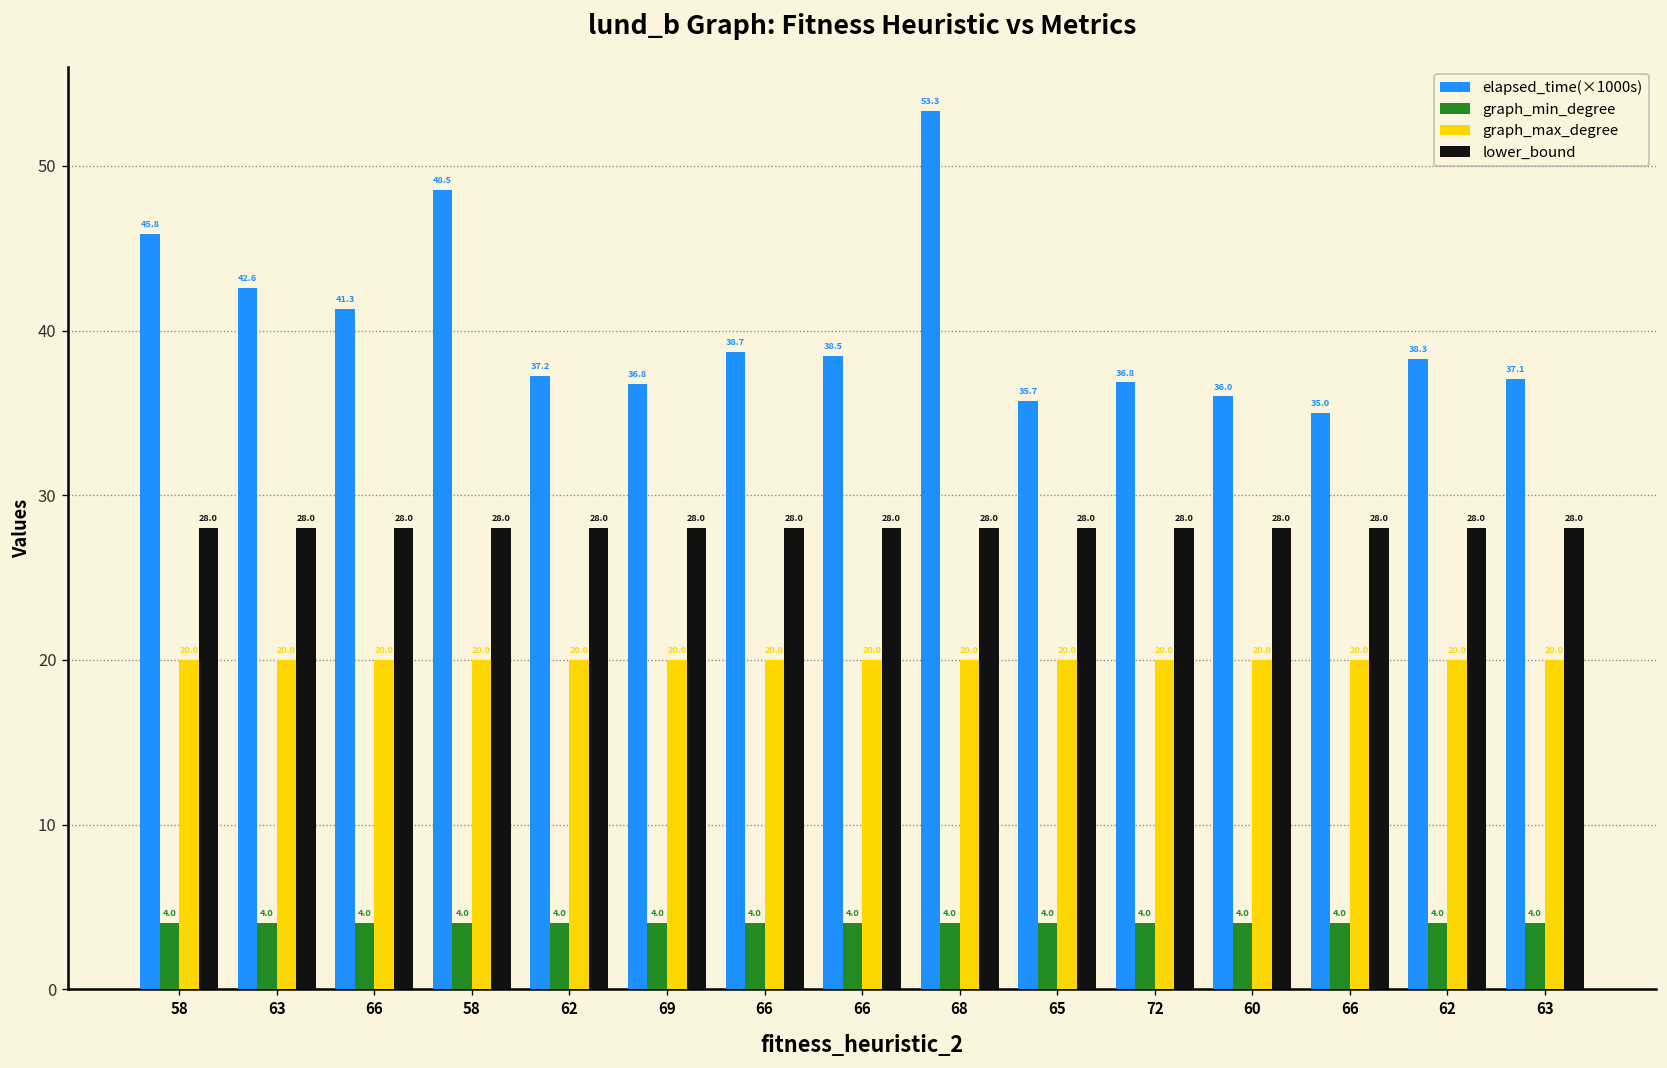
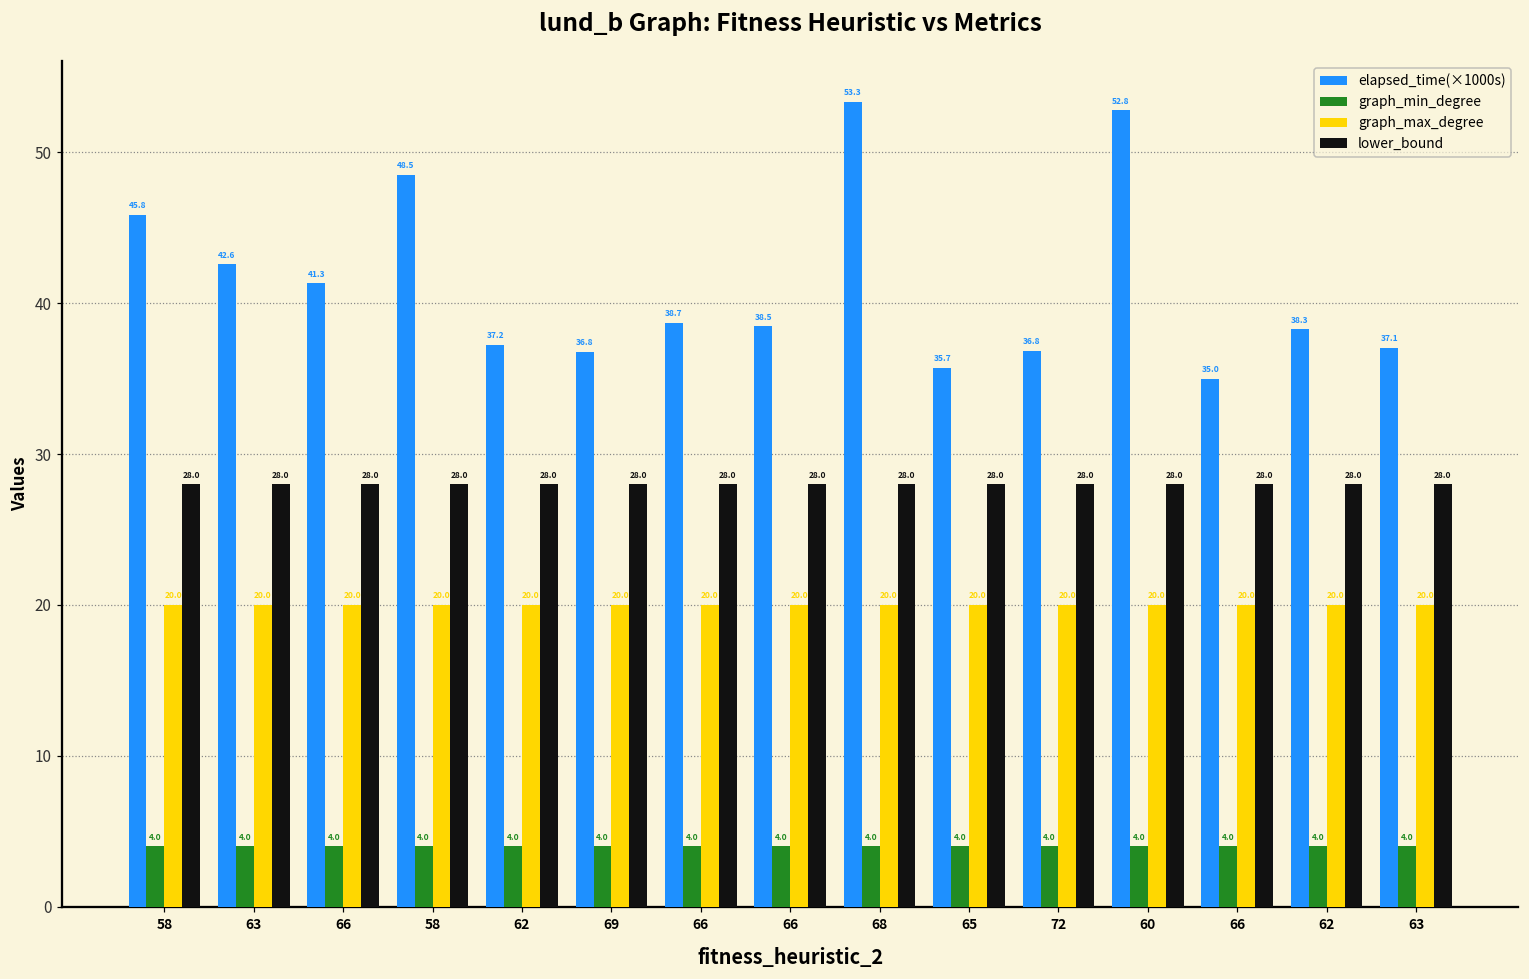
  {
    "elapsed_time(×1000s)": {
      "69": 36.8,
      "68": 53.3,
      "65": 35.7,
      "72": 36.8,
-     "60": 36.0
+     "60": 52.8
    },
    "graph_min_degree": {
      "69": 4.0,
      "68": 4.0,
      "65": 4.0,
      "72": 4.0,
      "60": 4.0
    },
    "graph_max_degree": {
      "69": 20.0,
      "68": 20.0,
      "65": 20.0,
      "72": 20.0,
      "60": 20.0
    },
    "lower_bound": {
      "69": 28.0,
      "68": 28.0,
      "65": 28.0,
      "72": 28.0,
      "60": 28.0
    }
  }
